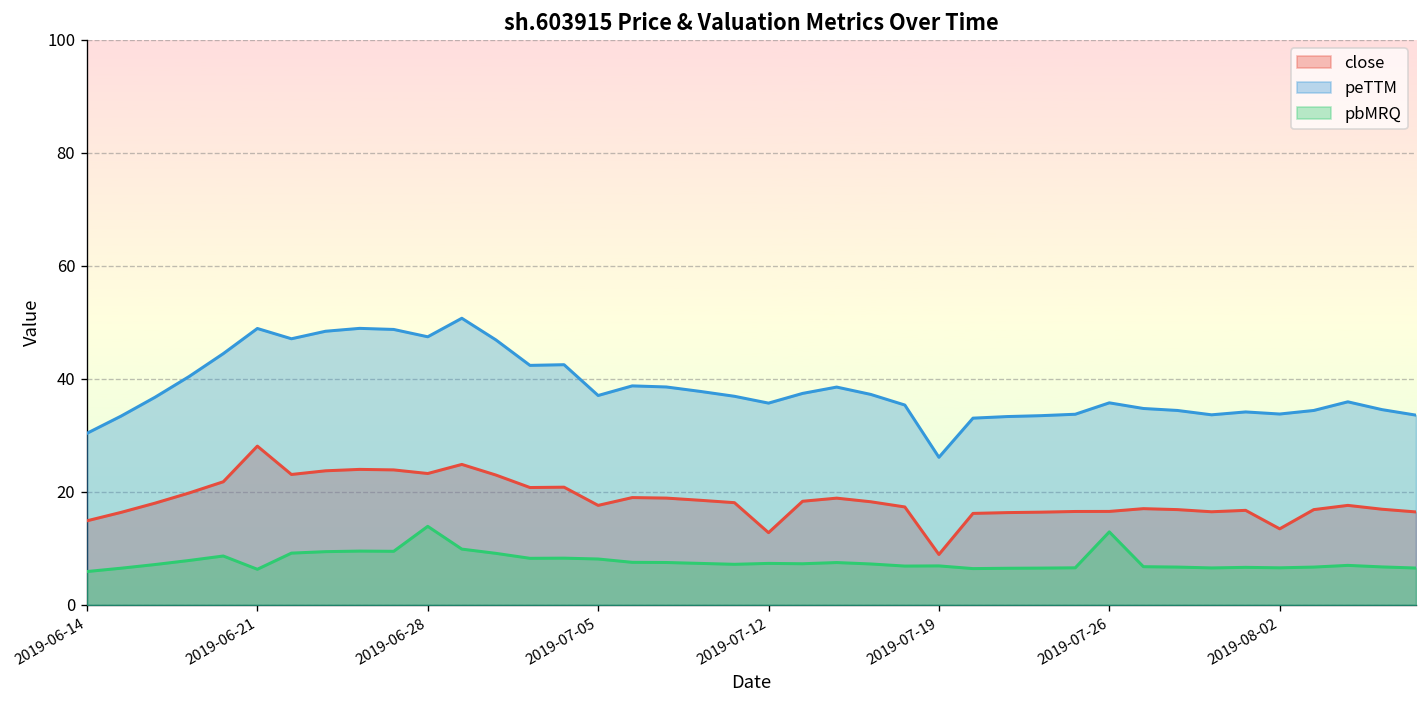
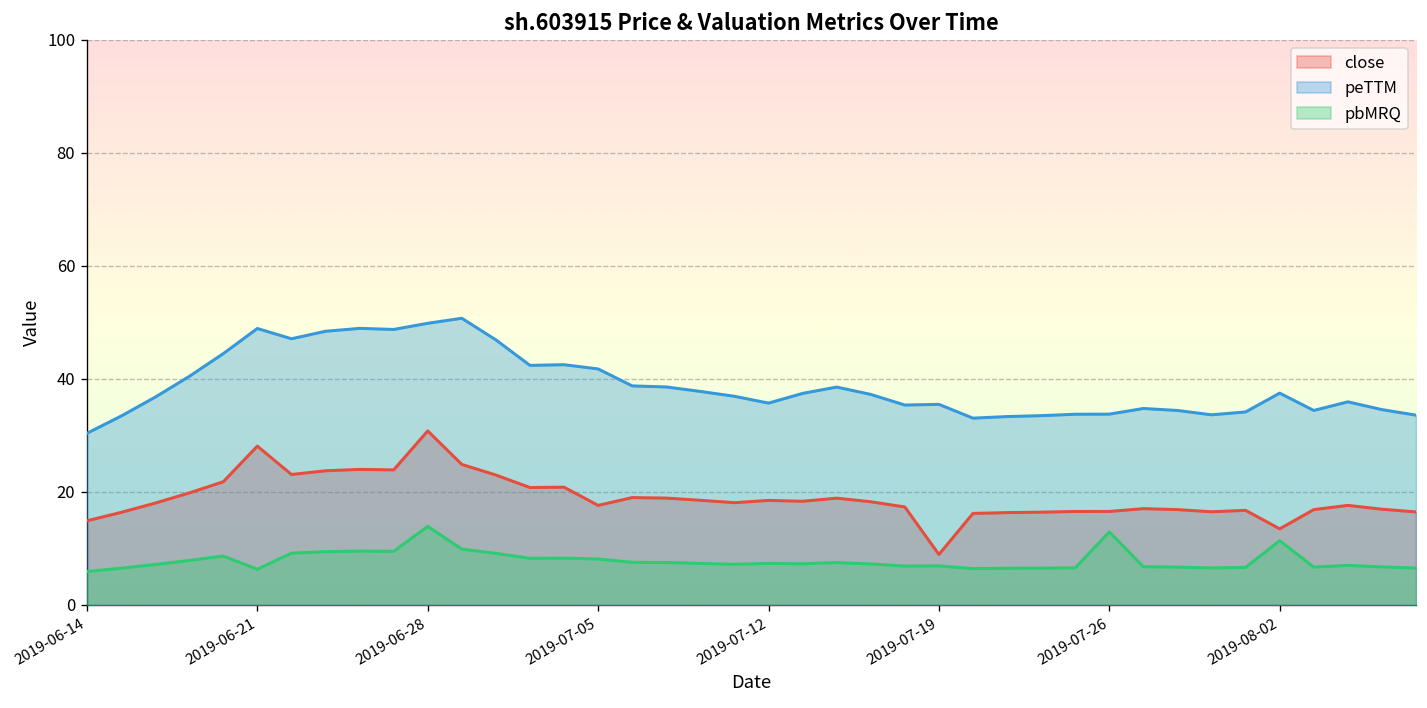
  {
    "close": {
      "2019-06-14": 15,
      "2019-06-21": 28,
-     "2019-06-28": 23,
+     "2019-06-28": 31,
      "2019-07-05": 18,
-     "2019-07-12": 13,
+     "2019-07-12": 19,
      "2019-07-19": 9,
      "2019-07-26": 17,
      "2019-08-02": 13
    },
    "peTTM": {
      "2019-06-14": 30,
      "2019-06-21": 49,
-     "2019-06-28": 47,
-     "2019-07-05": 37,
+     "2019-06-28": 50,
+     "2019-07-05": 42,
      "2019-07-12": 36,
-     "2019-07-19": 26,
-     "2019-07-26": 36,
-     "2019-08-02": 34
+     "2019-07-19": 36,
+     "2019-07-26": 34,
+     "2019-08-02": 38
    },
    "pbMRQ": {
      "2019-06-14": 6,
      "2019-06-21": 6,
      "2019-06-28": 14,
      "2019-07-05": 8,
      "2019-07-12": 7,
      "2019-07-19": 7,
      "2019-07-26": 13,
-     "2019-08-02": 7
+     "2019-08-02": 11
    }
  }
